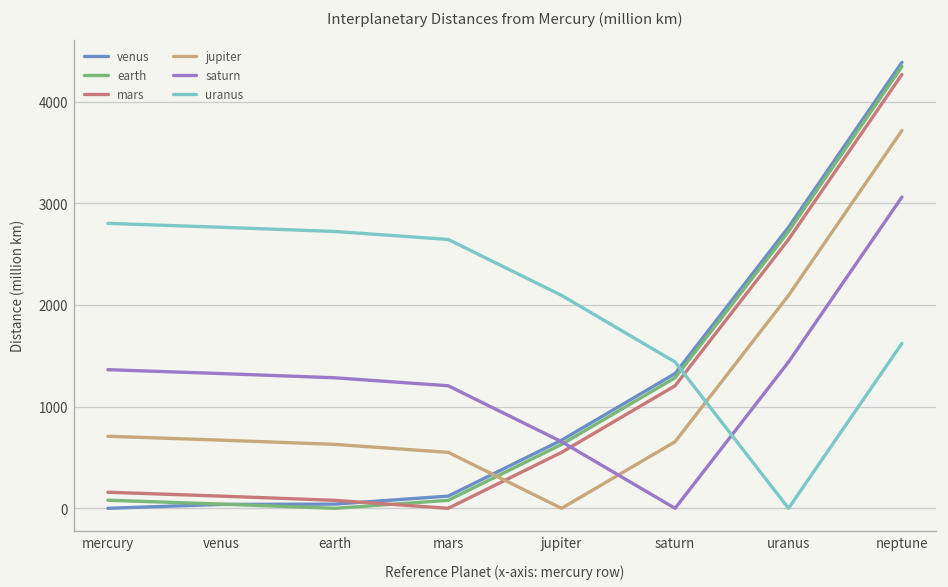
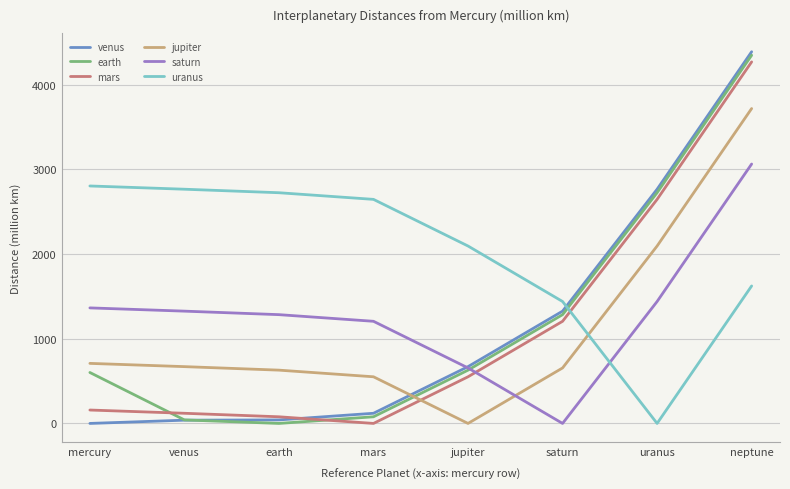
  {
    "earth": {
-     "mercury": 100,
+     "mercury": 600,
      "earth": 0,
      "mars": 100,
      "saturn": 1300,
      "uranus": 2700,
      "neptune": 4300
    }
  }
